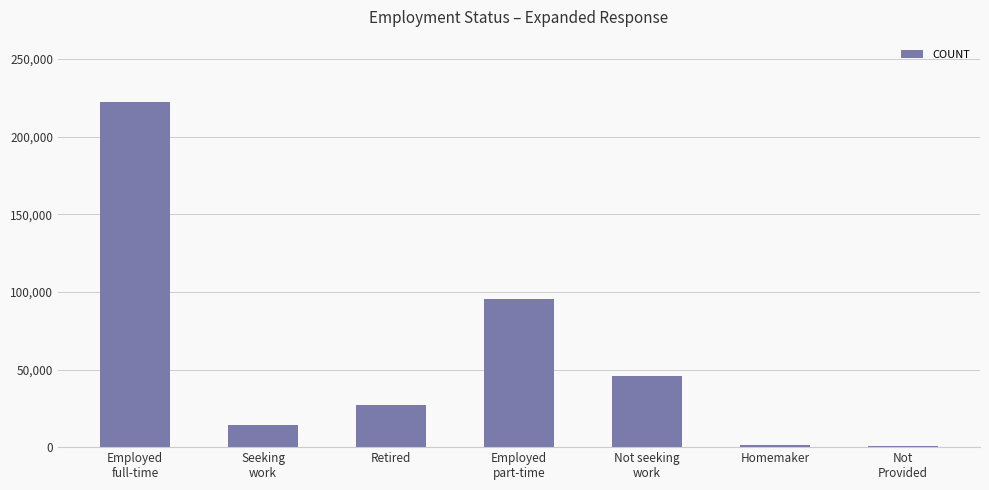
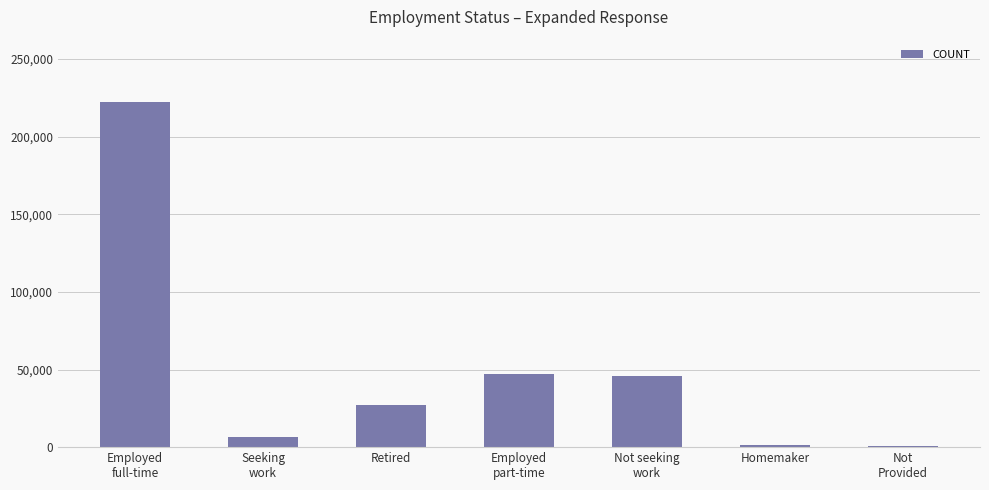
  {
    "Employed full-time": "222,000",
-   "Seeking work": "14,000",
+   "Seeking work": "7,000",
    "Retired": "27,000",
-   "Employed part-time": "95,000",
+   "Employed part-time": "47,000",
    "Not seeking work": "46,000"
  }
